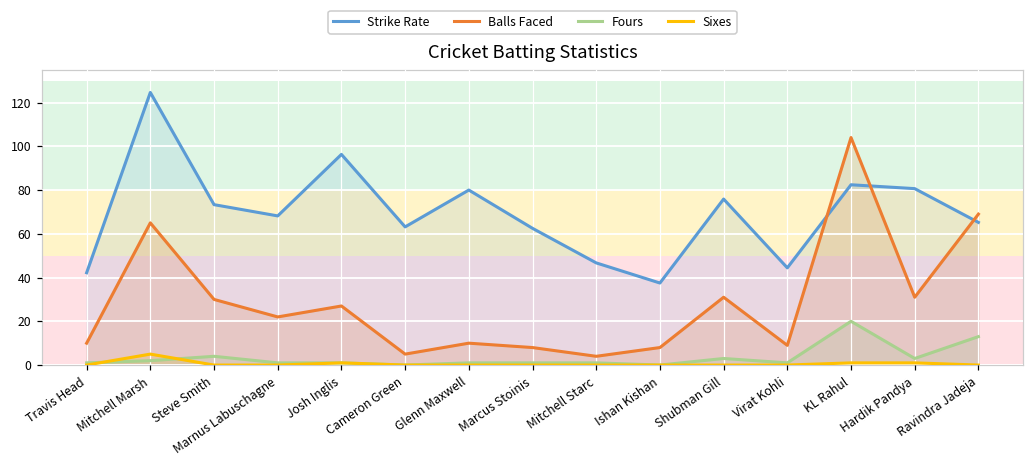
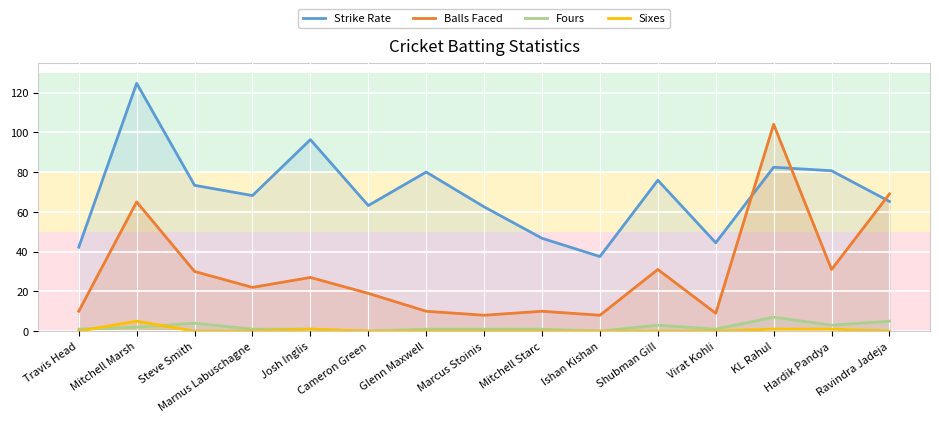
  {
    "Strike Rate": {
      "Travis Head": 42,
      "Mitchell Marsh": 125,
      "Steve Smith": 73,
      "Marnus Labuschagne": 68,
      "Josh Inglis": 96,
      "Cameron Green": 63,
      "Glenn Maxwell": 80,
      "Marcus Stoinis": 63,
      "Mitchell Starc": 47,
      "Ishan Kishan": 38,
      "Shubman Gill": 76,
      "Virat Kohli": 44,
      "KL Rahul": 82,
      "Hardik Pandya": 81,
      "Ravindra Jadeja": 65
    },
    "Balls Faced": {
      "Travis Head": 10,
      "Mitchell Marsh": 65,
      "Steve Smith": 30,
      "Marnus Labuschagne": 22,
      "Josh Inglis": 27,
-     "Cameron Green": 5,
+     "Cameron Green": 19,
      "Glenn Maxwell": 10,
      "Marcus Stoinis": 8,
-     "Mitchell Starc": 4,
+     "Mitchell Starc": 10,
      "Ishan Kishan": 8,
      "Shubman Gill": 31,
      "Virat Kohli": 9,
      "KL Rahul": 104,
      "Hardik Pandya": 31,
      "Ravindra Jadeja": 69
    },
    "Fours": {
      "Mitchell Marsh": 2,
      "Steve Smith": 4,
      "Shubman Gill": 3,
-     "KL Rahul": 20,
+     "KL Rahul": 7,
      "Hardik Pandya": 3,
-     "Ravindra Jadeja": 13
+     "Ravindra Jadeja": 5
    },
    "Sixes": {
      "Mitchell Marsh": 5,
      "Steve Smith": 0,
      "Shubman Gill": 0,
      "KL Rahul": 1,
      "Hardik Pandya": 1,
      "Ravindra Jadeja": 0
    }
  }
